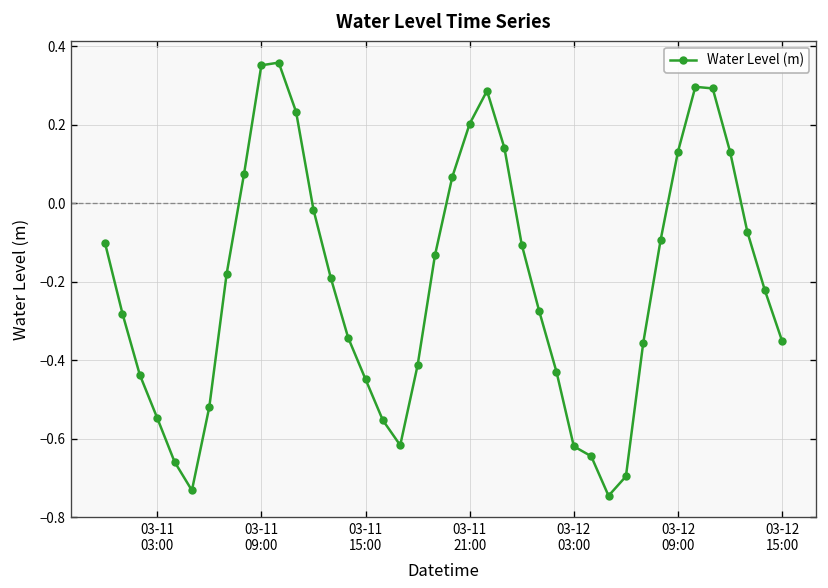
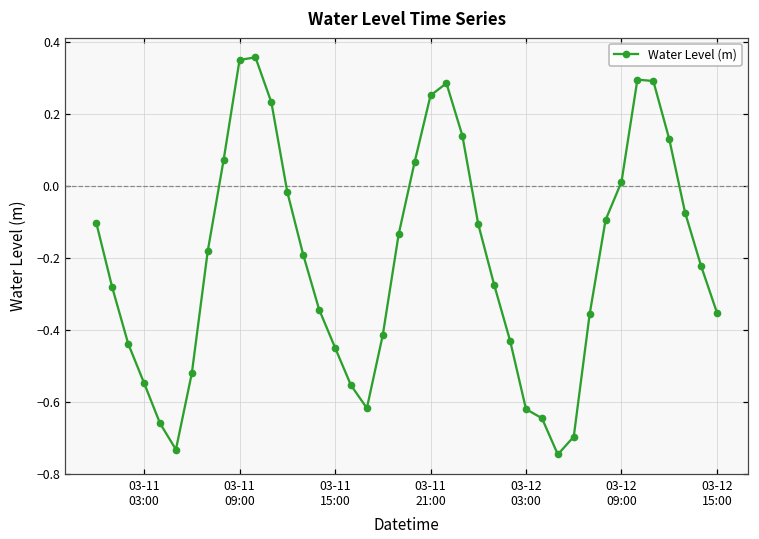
  {
    "03-11 03:00": -0.55,
    "03-11 09:00": 0.35,
    "03-11 15:00": -0.45,
-   "03-11 21:00": 0.20,
+   "03-11 21:00": 0.25,
    "03-12 03:00": -0.62,
-   "03-12 09:00": 0.13,
+   "03-12 09:00": 0.01,
    "03-12 15:00": -0.35
  }
